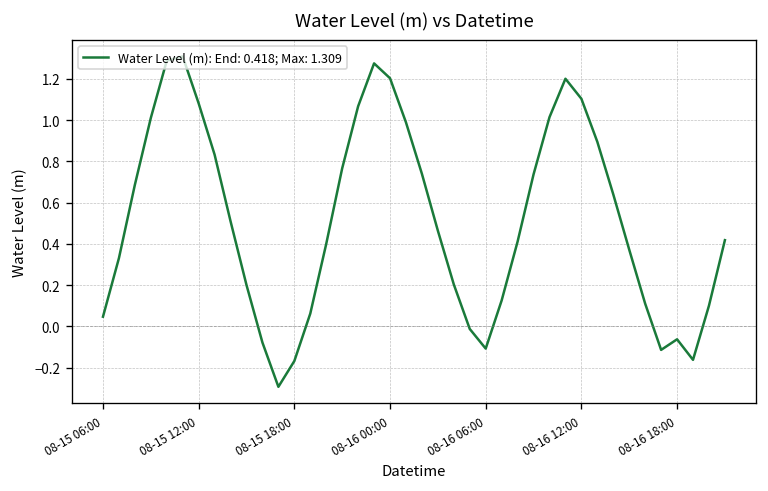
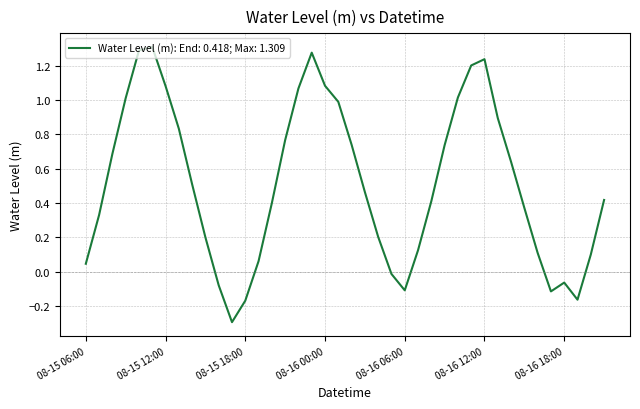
  {
    "08-15 06:00": 0.05,
    "08-15 12:00": 1.08,
    "08-15 18:00": -0.17,
-   "08-16 00:00": 1.20,
+   "08-16 00:00": 1.08,
    "08-16 06:00": -0.11,
-   "08-16 12:00": 1.10,
+   "08-16 12:00": 1.24,
    "08-16 18:00": -0.06
  }
